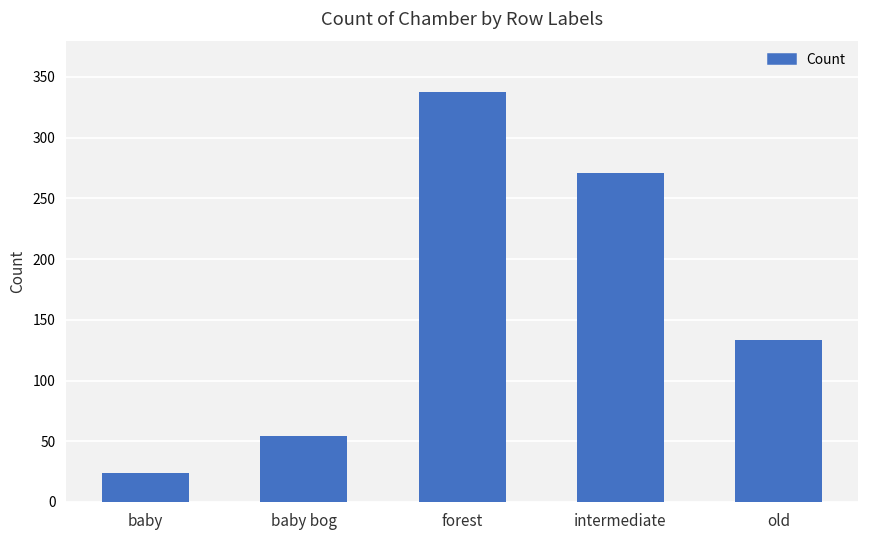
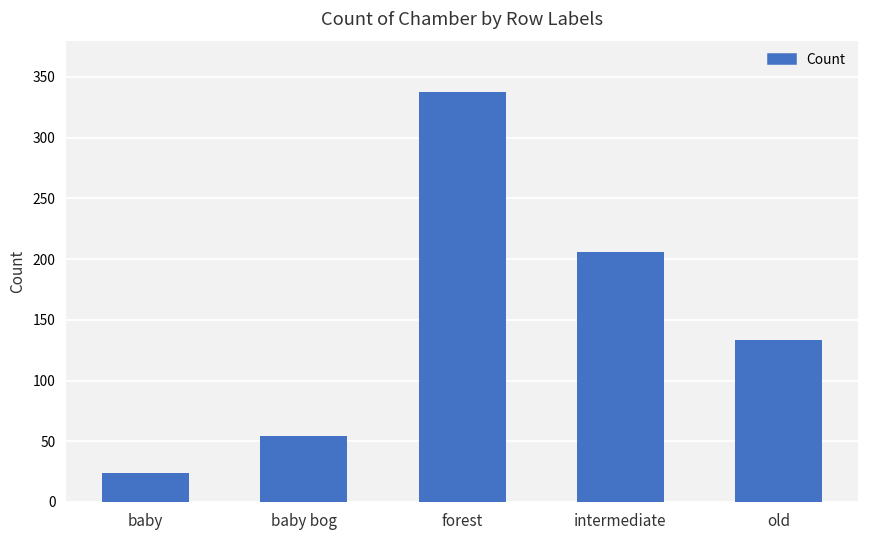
  {
    "baby": 24,
    "baby bog": 54,
    "forest": 338,
-   "intermediate": 271,
+   "intermediate": 206,
    "old": 133
  }
